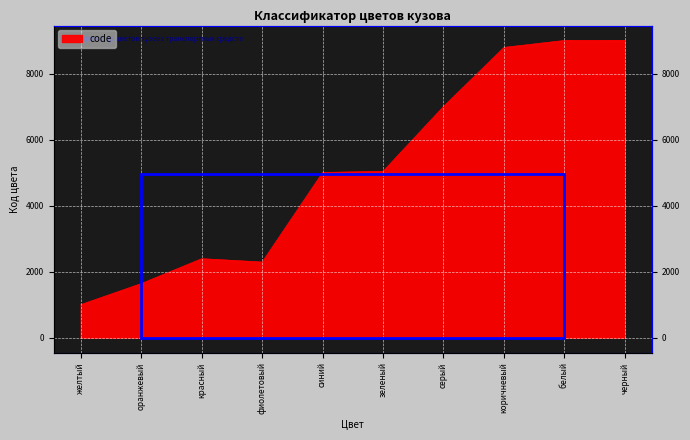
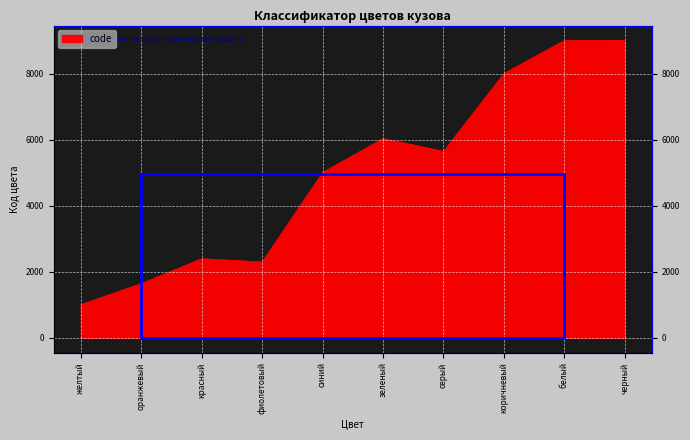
  {
    "желтый": 1000,
    "оранжевый": 1600,
    "красный": 2400,
    "фиолетовый": 2300,
    "синий": 5000,
-   "зеленый": 5000,
-   "серый": 7000,
-   "коричневый": 8800,
+   "зеленый": 6000,
+   "серый": 5600,
+   "коричневый": 8000,
    "белый": 9000,
    "черный": 9000
  }
